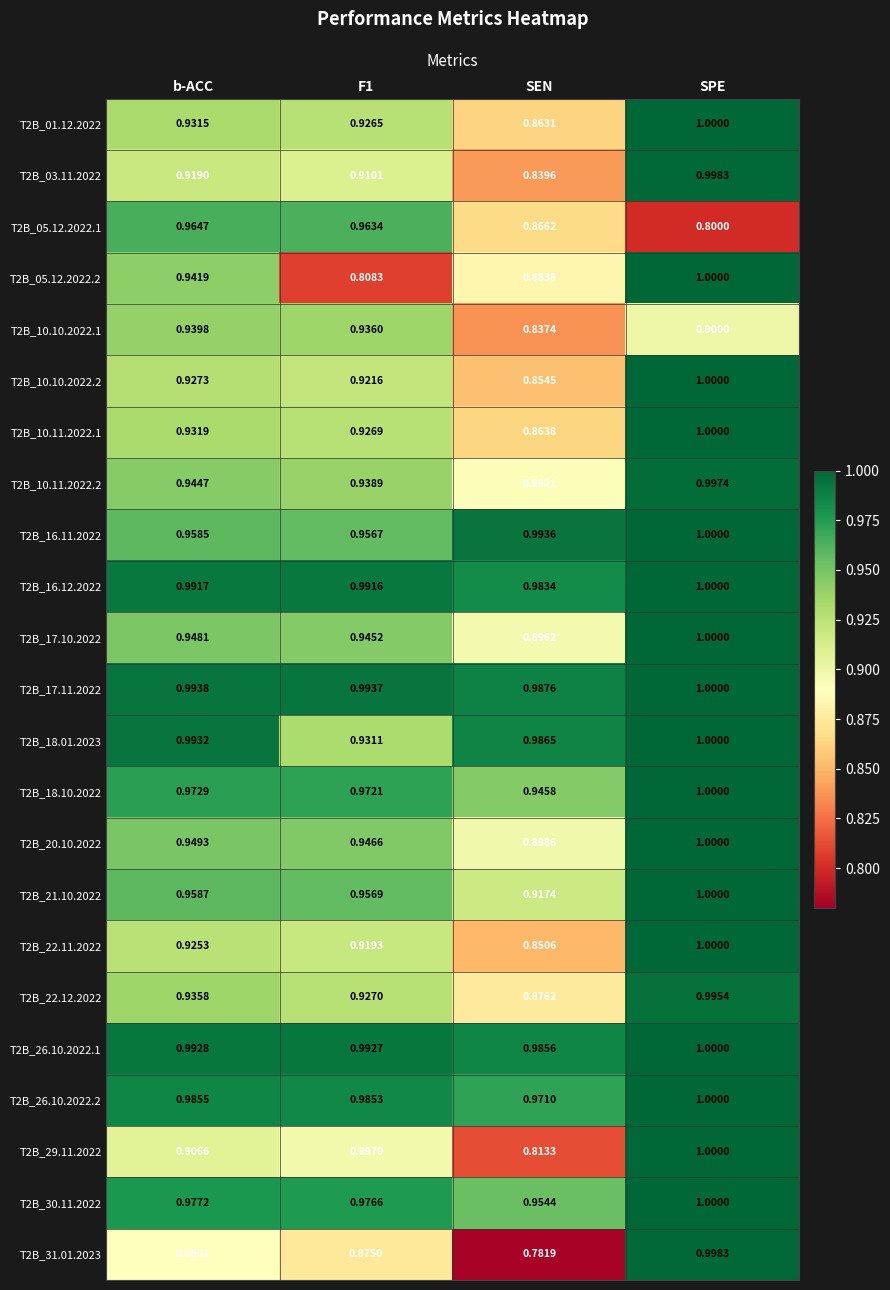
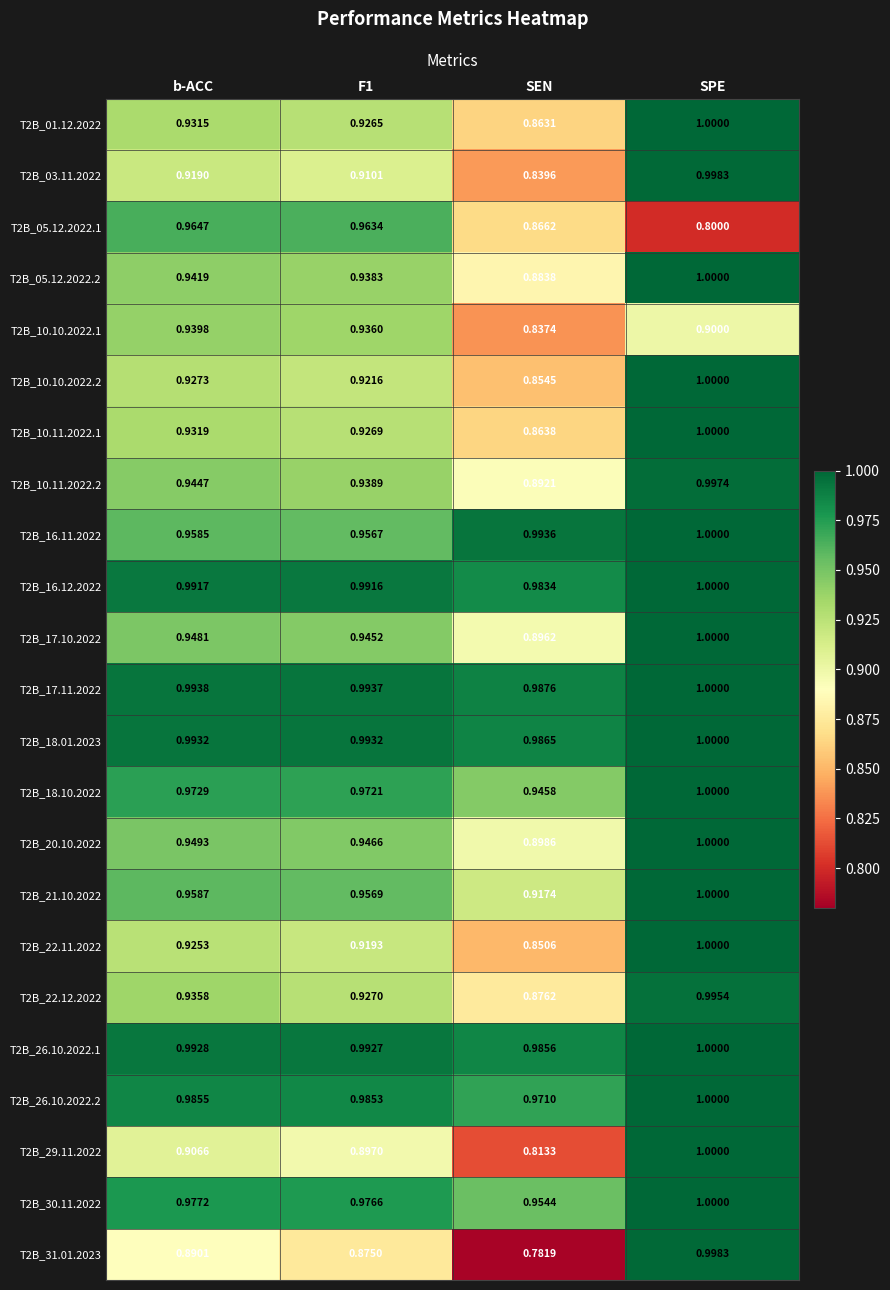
  {
    "T2B_01.12.2022": {
      "b-ACC": 0.9315,
      "F1": 0.9265,
      "SEN": 0.8631,
      "SPE": 1.0000
    },
    "T2B_03.11.2022": {
      "b-ACC": 0.9190,
      "F1": 0.9101,
      "SEN": 0.8396,
      "SPE": 0.9983
    },
    "T2B_05.12.2022.1": {
      "b-ACC": 0.9647,
      "F1": 0.9634,
      "SEN": 0.8662,
      "SPE": 0.8000
    },
    "T2B_05.12.2022.2": {
      "b-ACC": 0.9419,
-     "F1": 0.8083,
+     "F1": 0.9383,
      "SEN": 0.8838,
      "SPE": 1.0000
    },
    "T2B_10.10.2022.1": {
      "b-ACC": 0.9398,
      "F1": 0.9360,
      "SEN": 0.8374,
      "SPE": 0.9000
    },
    "T2B_10.10.2022.2": {
      "b-ACC": 0.9273,
      "F1": 0.9216,
      "SEN": 0.8545,
      "SPE": 1.0000
    },
    "T2B_10.11.2022.1": {
      "b-ACC": 0.9319,
      "F1": 0.9269,
      "SEN": 0.8638,
      "SPE": 1.0000
    },
    "T2B_10.11.2022.2": {
      "b-ACC": 0.9447,
      "F1": 0.9389,
      "SEN": 0.8921,
      "SPE": 0.9974
    },
    "T2B_16.11.2022": {
      "b-ACC": 0.9585,
      "F1": 0.9567,
      "SEN": 0.9936,
      "SPE": 1.0000
    },
    "T2B_16.12.2022": {
      "b-ACC": 0.9917,
      "F1": 0.9916,
      "SEN": 0.9834,
      "SPE": 1.0000
    },
    "T2B_17.10.2022": {
      "b-ACC": 0.9481,
      "F1": 0.9452,
      "SEN": 0.8962,
      "SPE": 1.0000
    },
    "T2B_17.11.2022": {
      "b-ACC": 0.9938,
      "F1": 0.9937,
      "SEN": 0.9876,
      "SPE": 1.0000
    },
    "T2B_18.01.2023": {
      "b-ACC": 0.9932,
-     "F1": 0.9311,
+     "F1": 0.9932,
      "SEN": 0.9865,
      "SPE": 1.0000
    },
    "T2B_18.10.2022": {
      "b-ACC": 0.9729,
      "F1": 0.9721,
      "SEN": 0.9458,
      "SPE": 1.0000
    },
    "T2B_20.10.2022": {
      "b-ACC": 0.9493,
      "F1": 0.9466,
      "SEN": 0.8986,
      "SPE": 1.0000
    },
    "T2B_21.10.2022": {
      "b-ACC": 0.9587,
      "F1": 0.9569,
      "SEN": 0.9174,
      "SPE": 1.0000
    },
    "T2B_22.11.2022": {
      "b-ACC": 0.9253,
      "F1": 0.9193,
      "SEN": 0.8506,
      "SPE": 1.0000
    },
    "T2B_22.12.2022": {
      "b-ACC": 0.9358,
      "F1": 0.9270,
      "SEN": 0.8762,
      "SPE": 0.9954
    },
    "T2B_26.10.2022.1": {
      "b-ACC": 0.9928,
      "F1": 0.9927,
      "SEN": 0.9856,
      "SPE": 1.0000
    },
    "T2B_26.10.2022.2": {
      "b-ACC": 0.9855,
      "F1": 0.9853,
      "SEN": 0.9710,
      "SPE": 1.0000
    },
    "T2B_29.11.2022": {
      "b-ACC": 0.9066,
      "F1": 0.8970,
      "SEN": 0.8133,
      "SPE": 1.0000
    },
    "T2B_30.11.2022": {
      "b-ACC": 0.9772,
      "F1": 0.9766,
      "SEN": 0.9544,
      "SPE": 1.0000
    },
    "T2B_31.01.2023": {
      "b-ACC": 0.8901,
      "F1": 0.8750,
      "SEN": 0.7819,
      "SPE": 0.9983
    }
  }
